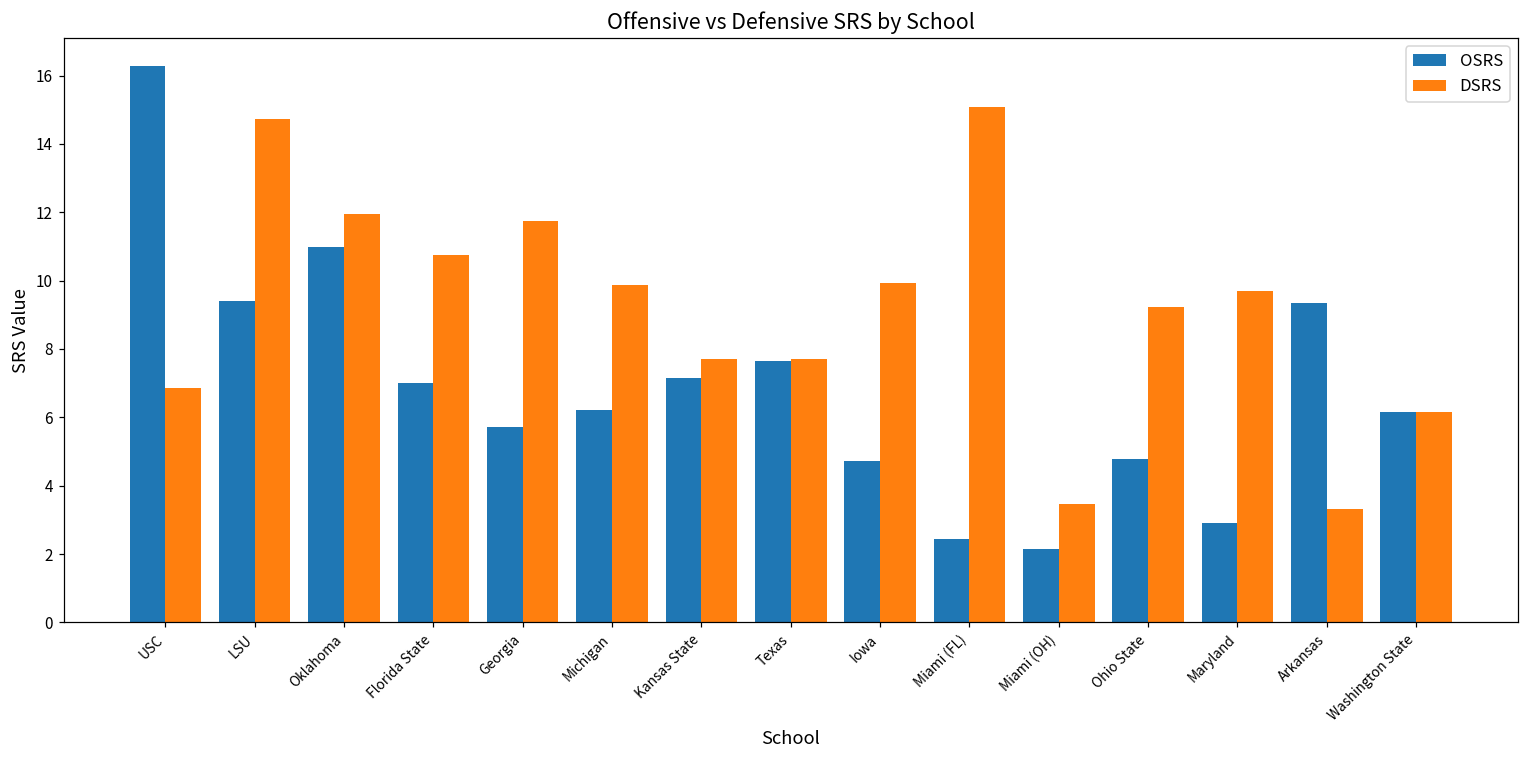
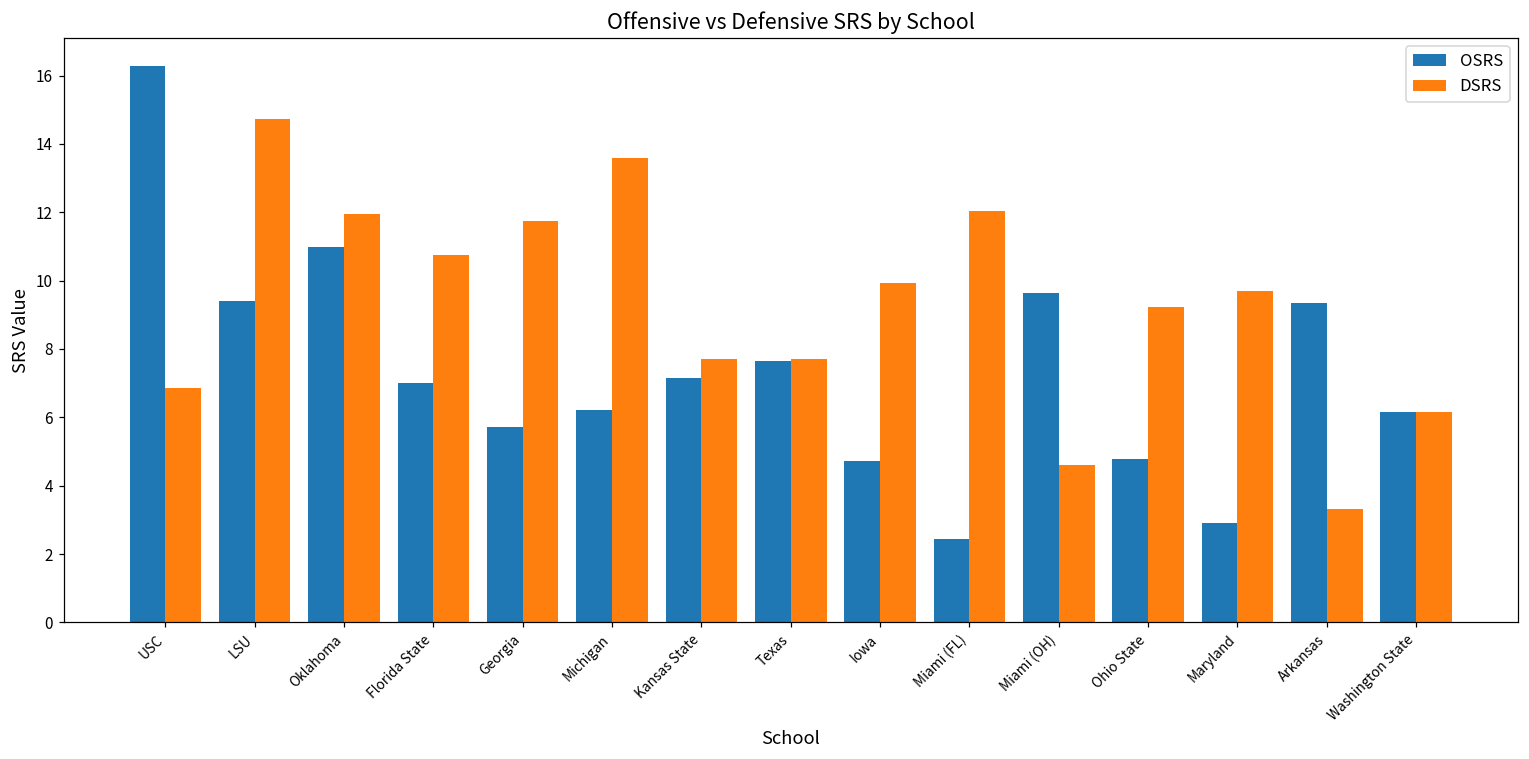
  {
    "OSRS": {
      "USC": 16.3,
      "LSU": 9.4,
      "Oklahoma": 11.0,
      "Florida State": 7.0,
      "Georgia": 5.7,
      "Michigan": 6.2,
      "Kansas State": 7.2,
      "Texas": 7.7,
      "Iowa": 4.7,
      "Miami (FL)": 2.4,
-     "Miami (OH)": 2.1,
+     "Miami (OH)": 9.6,
      "Ohio State": 4.8,
      "Maryland": 2.9,
      "Arkansas": 9.3,
      "Washington State": 6.2
    },
    "DSRS": {
      "USC": 6.9,
      "LSU": 14.7,
      "Oklahoma": 12.0,
      "Florida State": 10.7,
      "Georgia": 11.7,
-     "Michigan": 9.9,
+     "Michigan": 13.6,
      "Kansas State": 7.7,
      "Texas": 7.7,
      "Iowa": 9.9,
-     "Miami (FL)": 15.1,
-     "Miami (OH)": 3.5,
+     "Miami (FL)": 12.0,
+     "Miami (OH)": 4.6,
      "Ohio State": 9.2,
      "Maryland": 9.7,
      "Arkansas": 3.3,
      "Washington State": 6.2
    }
  }
